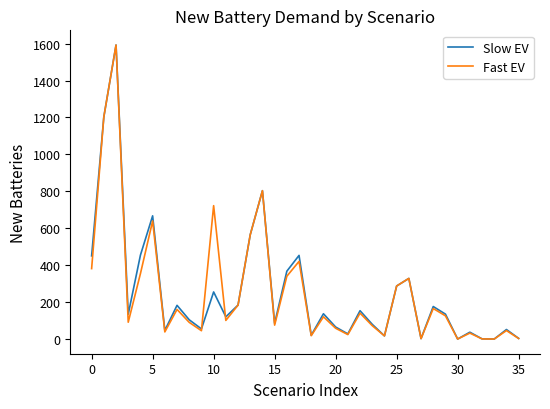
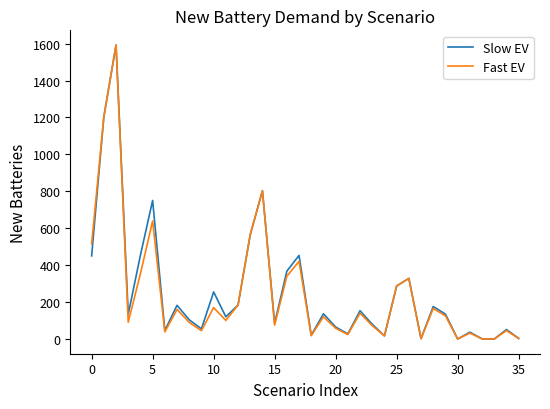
  {
    "Slow EV": {
      "0": 450,
-     "5": 670,
+     "5": 750,
      "10": 250
    },
    "Fast EV": {
-     "0": 380,
+     "0": 520,
      "5": 640,
-     "10": 720
+     "10": 170
    }
  }
